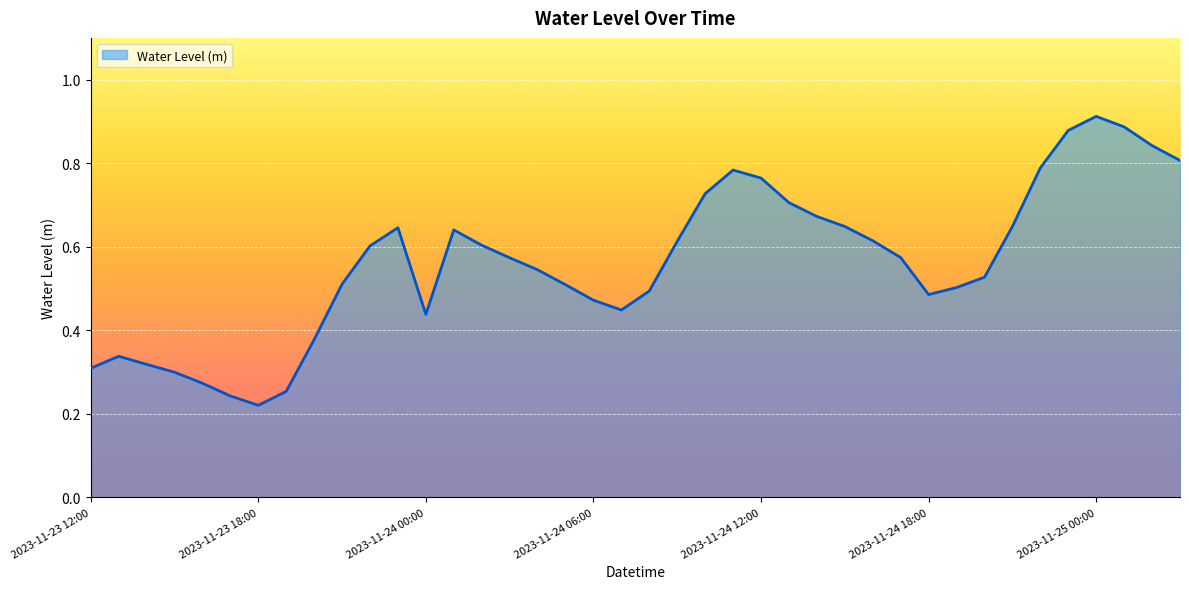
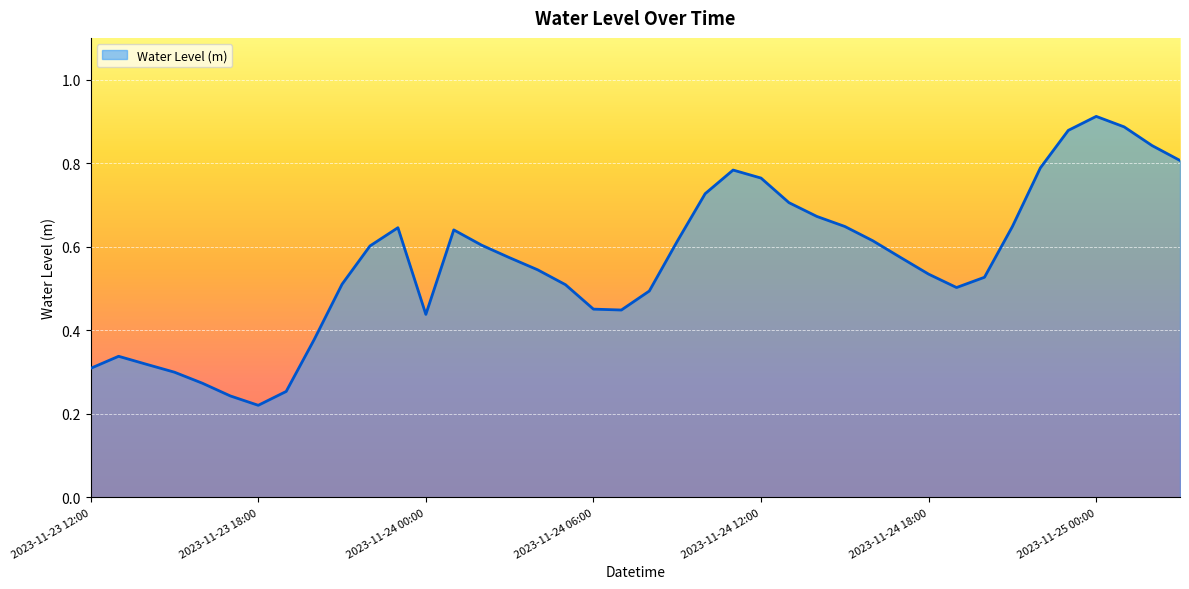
  {
    "2023-11-23 12:00": 0.31,
    "2023-11-23 18:00": 0.22,
    "2023-11-24 00:00": 0.44,
-   "2023-11-24 06:00": 0.47,
+   "2023-11-24 06:00": 0.45,
    "2023-11-24 12:00": 0.76,
-   "2023-11-24 18:00": 0.49,
+   "2023-11-24 18:00": 0.53,
    "2023-11-25 00:00": 0.91
  }
